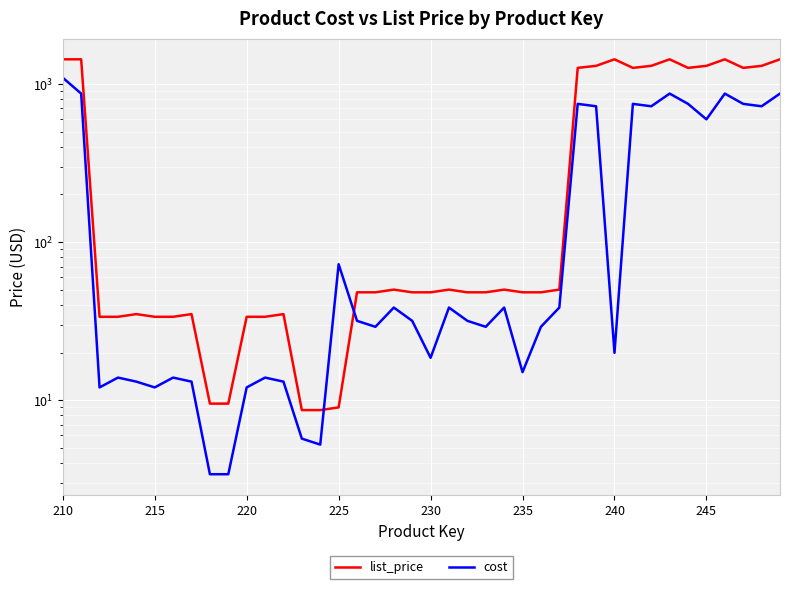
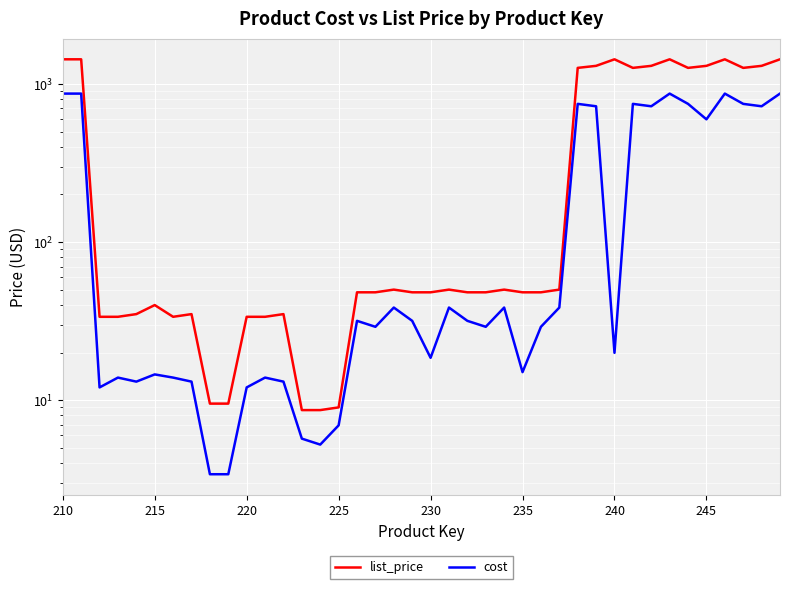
  {
    "list_price": {
      "210": 1400,
-     "215": 34,
+     "215": 40,
      "220": 34,
      "225": 9,
      "230": 48,
      "235": 48,
      "240": 1400,
      "245": 1300
    },
    "cost": {
-     "210": 1100,
-     "215": 12,
+     "210": 900,
+     "215": 15,
      "220": 12,
-     "225": 70,
+     "225": 7,
      "230": 19,
      "235": 15,
      "240": 20,
      "245": 600
    }
  }
